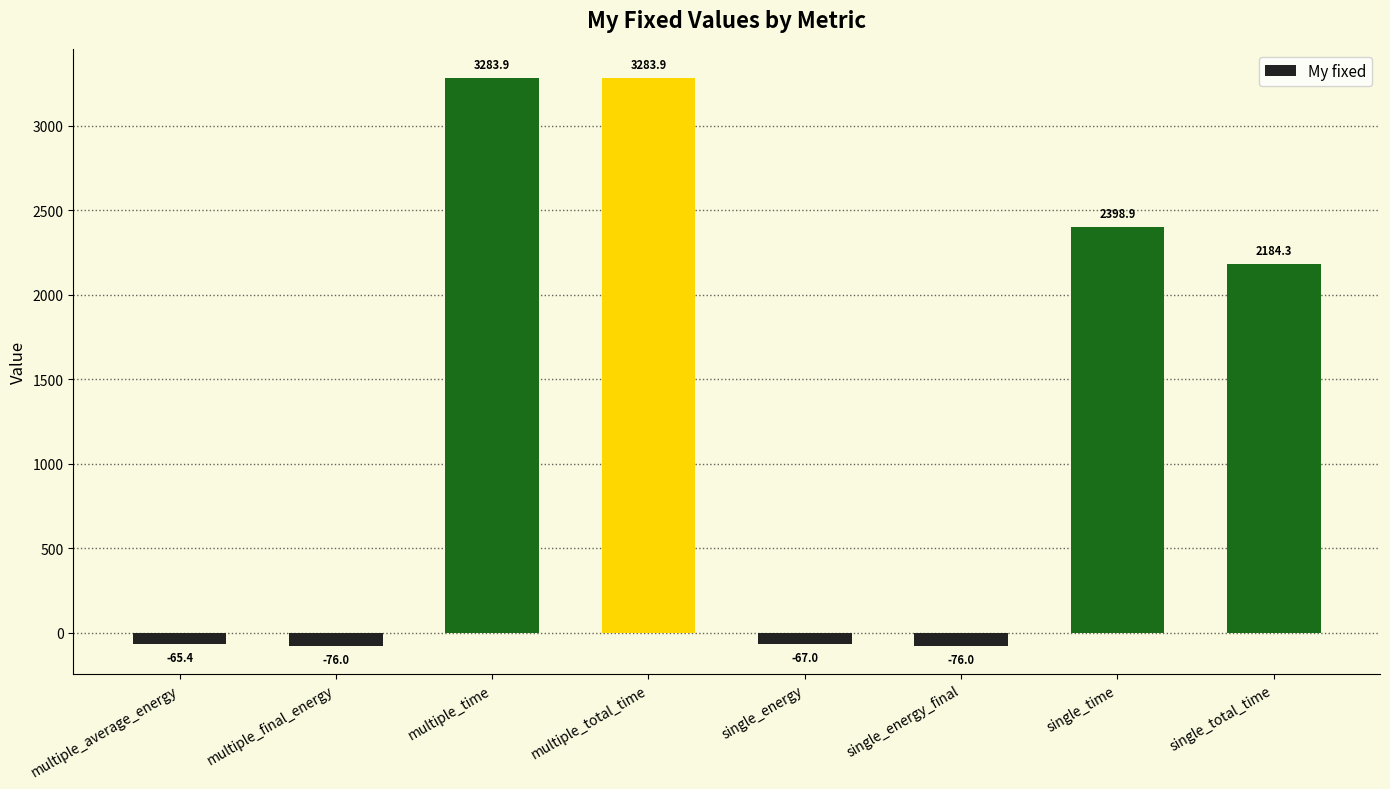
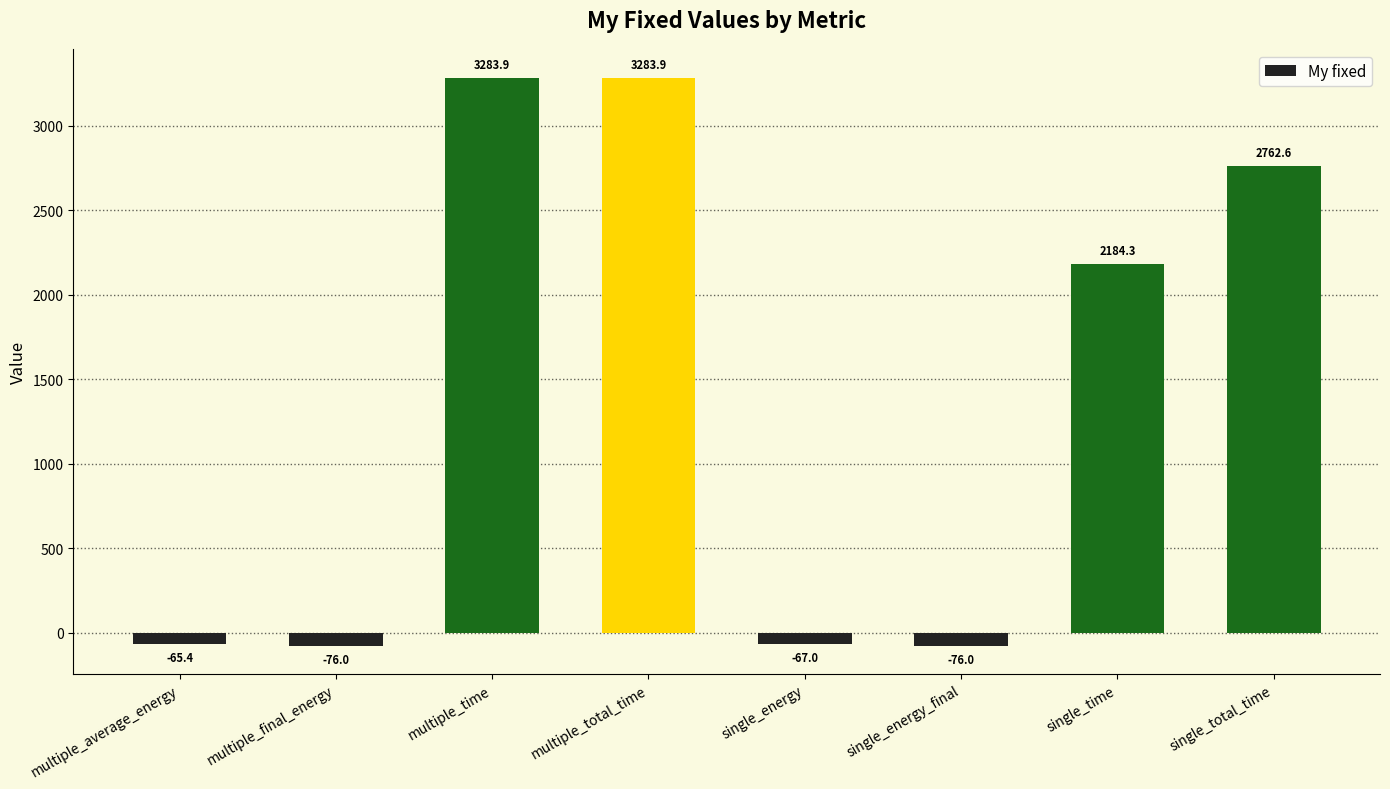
  {
    "multiple_average_energy": -65.4,
    "multiple_final_energy": -76.0,
    "multiple_time": 3283.9,
    "multiple_total_time": 3283.9,
    "single_energy": -67.0,
    "single_energy_final": -76.0,
-   "single_time": 2398.9,
-   "single_total_time": 2184.3
+   "single_time": 2184.3,
+   "single_total_time": 2762.6
  }
